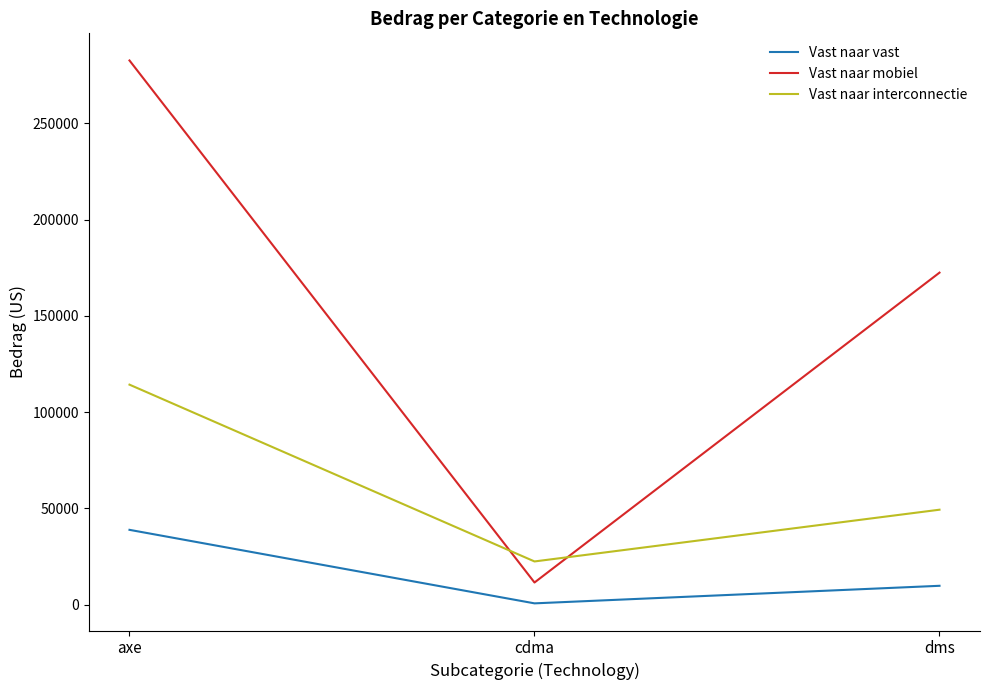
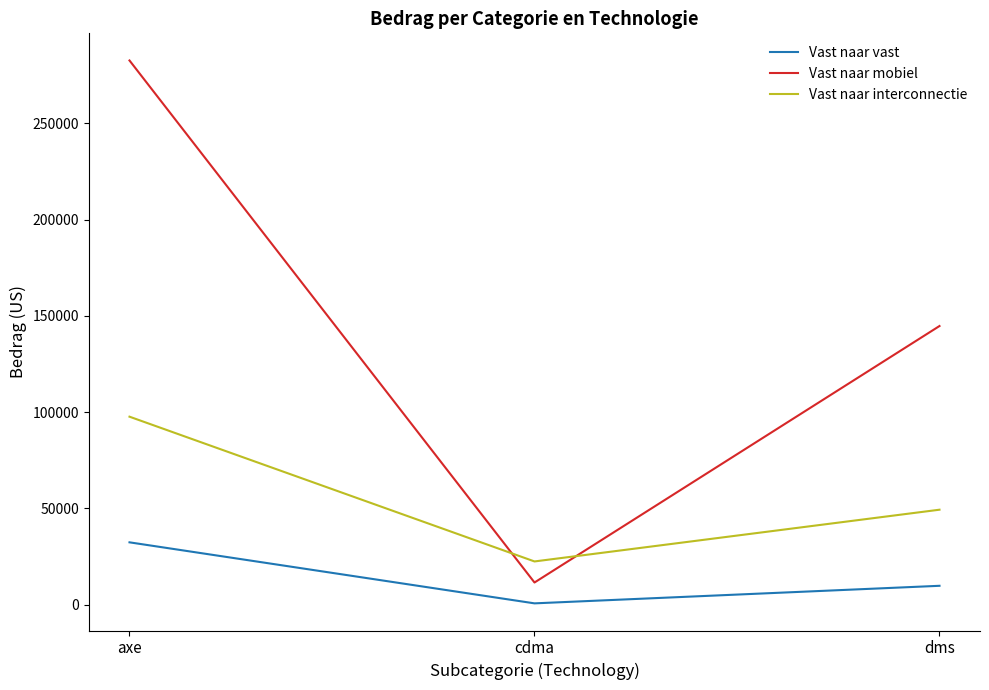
  {
    "Vast naar vast": {
-     "axe": 39000,
+     "axe": 32000,
      "cdma": 1000,
      "dms": 10000
    },
    "Vast naar mobiel": {
      "axe": 283000,
      "cdma": 12000,
-     "dms": 172000
+     "dms": 145000
    },
    "Vast naar interconnectie": {
-     "axe": 114000,
+     "axe": 98000,
      "cdma": 22000,
      "dms": 49000
    }
  }
